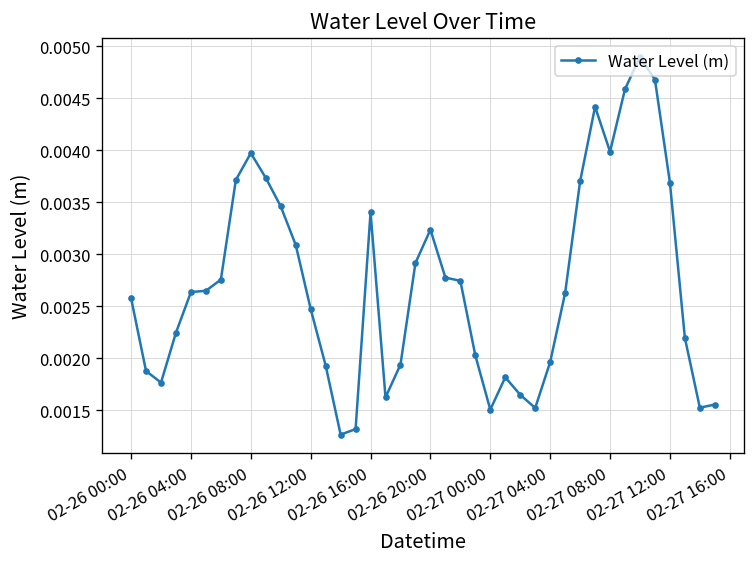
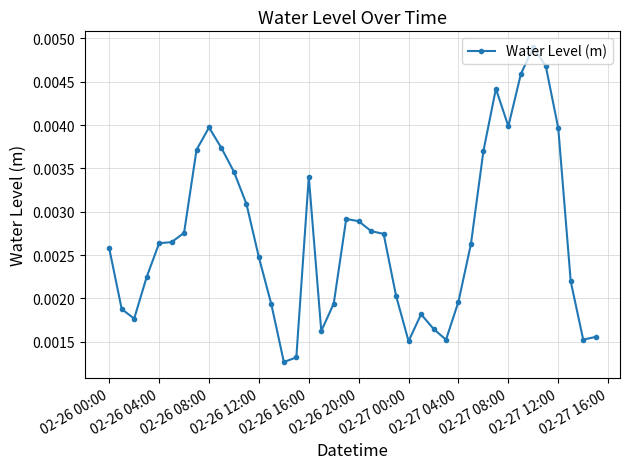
  {
    "02-26 00:00": 0.0026,
    "02-26 04:00": 0.0026,
    "02-26 08:00": 0.0040,
    "02-26 12:00": 0.0025,
    "02-26 16:00": 0.0034,
-   "02-26 20:00": 0.0032,
+   "02-26 20:00": 0.0029,
    "02-27 00:00": 0.0015,
    "02-27 04:00": 0.0020,
    "02-27 08:00": 0.0040,
-   "02-27 12:00": 0.0037
+   "02-27 12:00": 0.0040
  }
